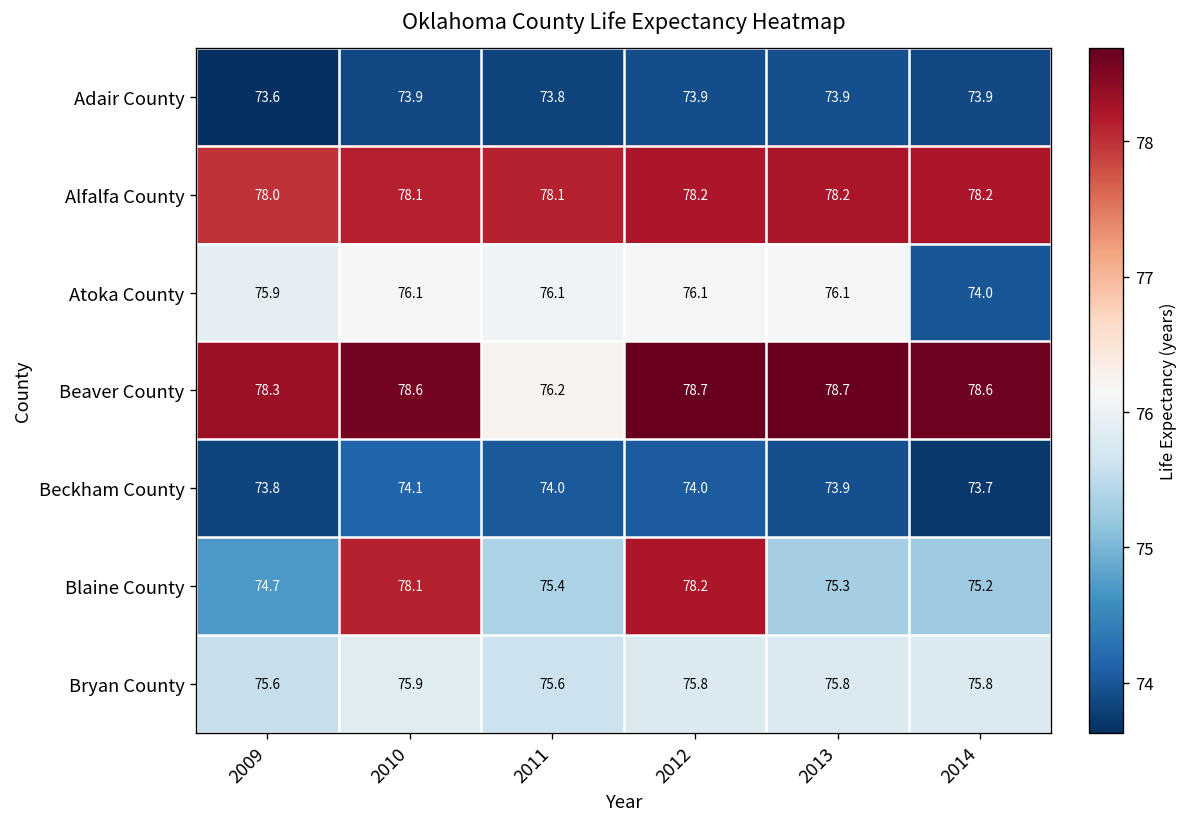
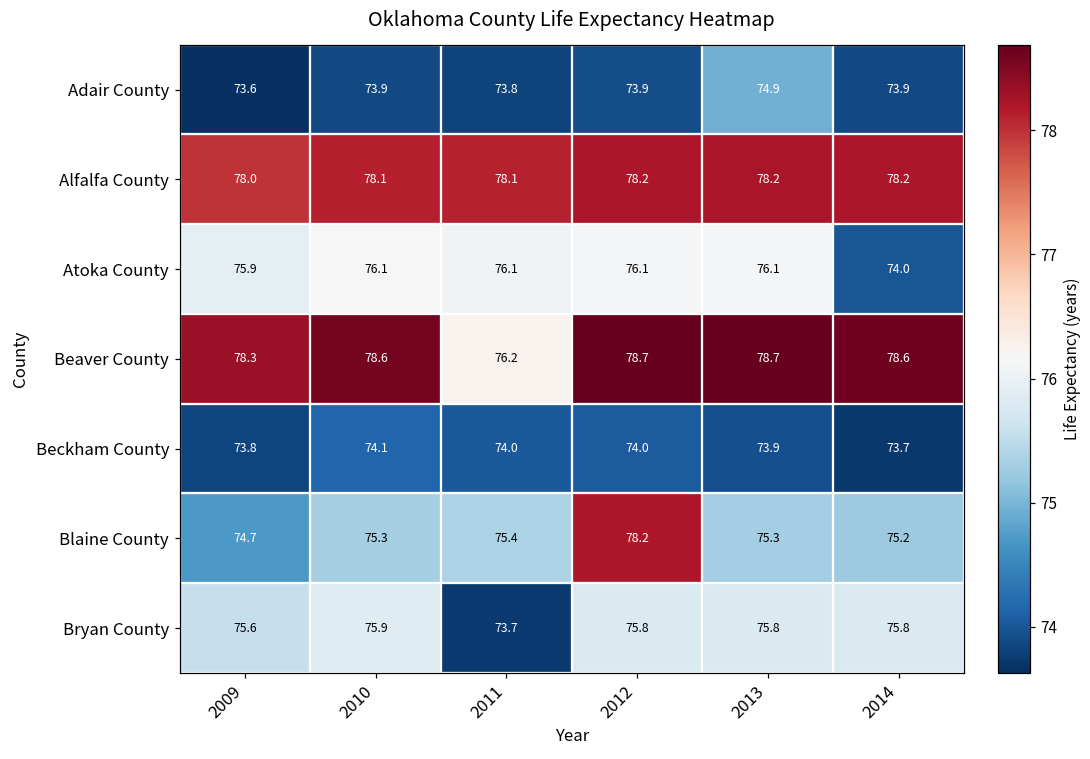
  {
    "Adair County": {
      "2009": 73.6,
      "2010": 73.9,
      "2011": 73.8,
      "2012": 73.9,
-     "2013": 73.9,
+     "2013": 74.9,
      "2014": 73.9
    },
    "Alfalfa County": {
      "2009": 78.0,
      "2010": 78.1,
      "2011": 78.1,
      "2012": 78.2,
      "2013": 78.2,
      "2014": 78.2
    },
    "Atoka County": {
      "2009": 75.9,
      "2010": 76.1,
      "2011": 76.1,
      "2012": 76.1,
      "2013": 76.1,
      "2014": 74.0
    },
    "Beaver County": {
      "2009": 78.3,
      "2010": 78.6,
      "2011": 76.2,
      "2012": 78.7,
      "2013": 78.7,
      "2014": 78.6
    },
    "Beckham County": {
      "2009": 73.8,
      "2010": 74.1,
      "2011": 74.0,
      "2012": 74.0,
      "2013": 73.9,
      "2014": 73.7
    },
    "Blaine County": {
      "2009": 74.7,
-     "2010": 78.1,
+     "2010": 75.3,
      "2011": 75.4,
      "2012": 78.2,
      "2013": 75.3,
      "2014": 75.2
    },
    "Bryan County": {
      "2009": 75.6,
      "2010": 75.9,
-     "2011": 75.6,
+     "2011": 73.7,
      "2012": 75.8,
      "2013": 75.8,
      "2014": 75.8
    }
  }
